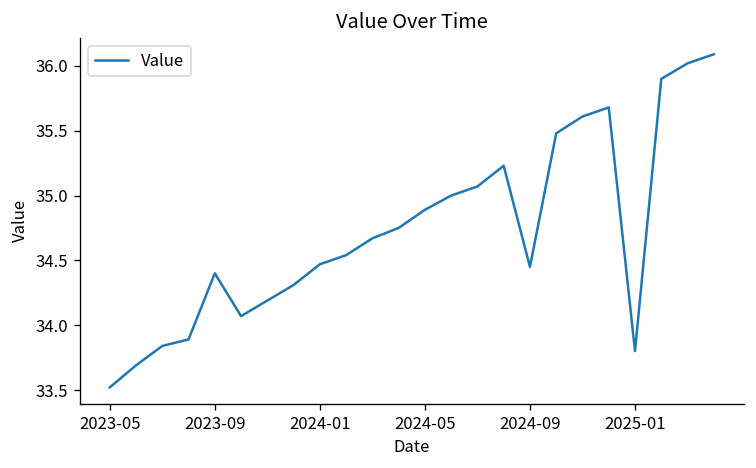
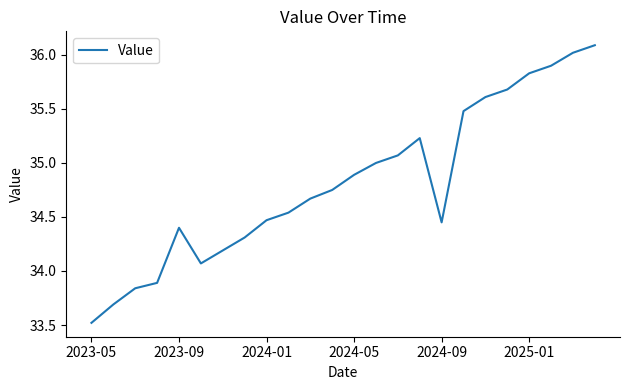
  {
    "2023-05": 33.52,
    "2023-09": 34.40,
    "2024-01": 34.47,
    "2024-05": 34.89,
    "2024-09": 34.45,
-   "2025-01": 33.80
+   "2025-01": 35.83
  }
